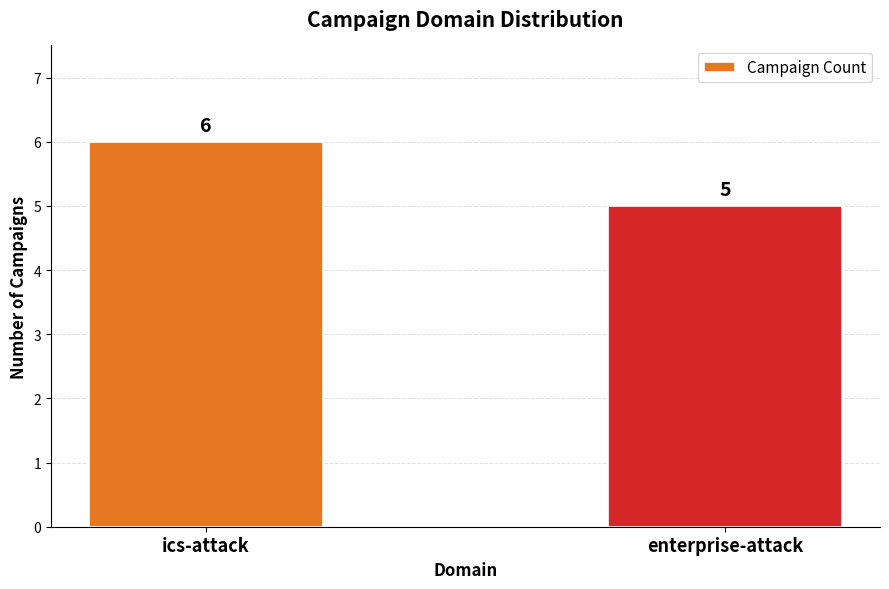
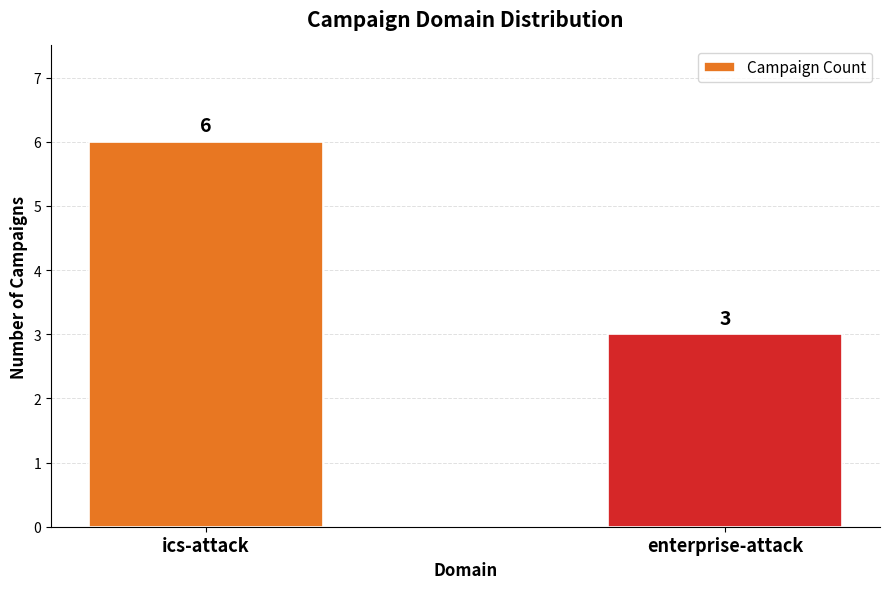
  {
    "ics-attack": 6,
-   "enterprise-attack": 5
+   "enterprise-attack": 3
  }
